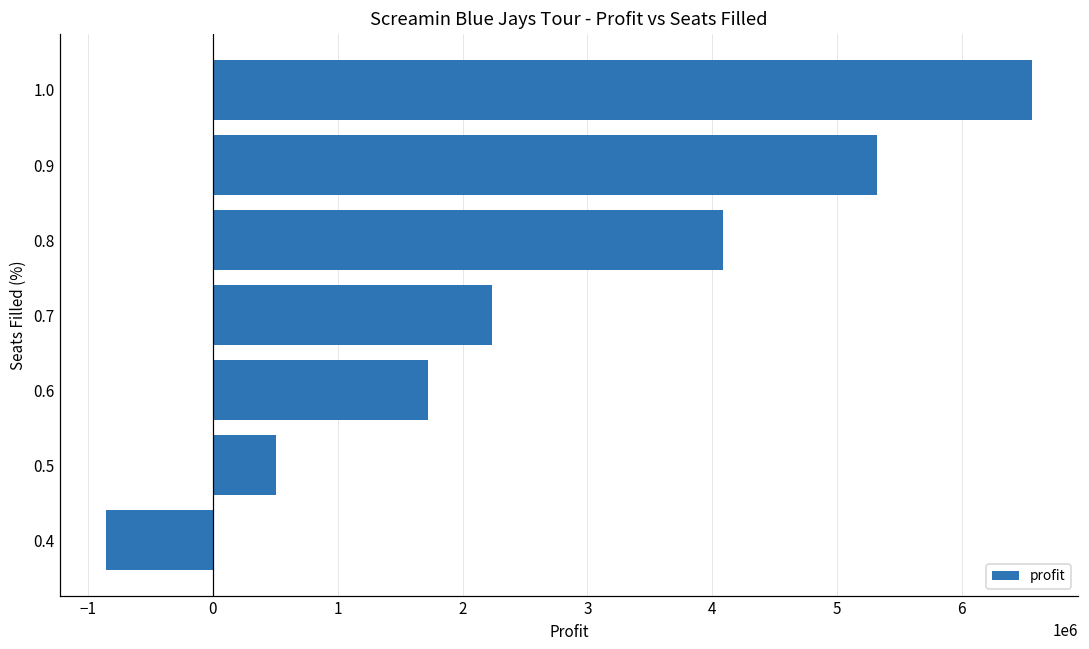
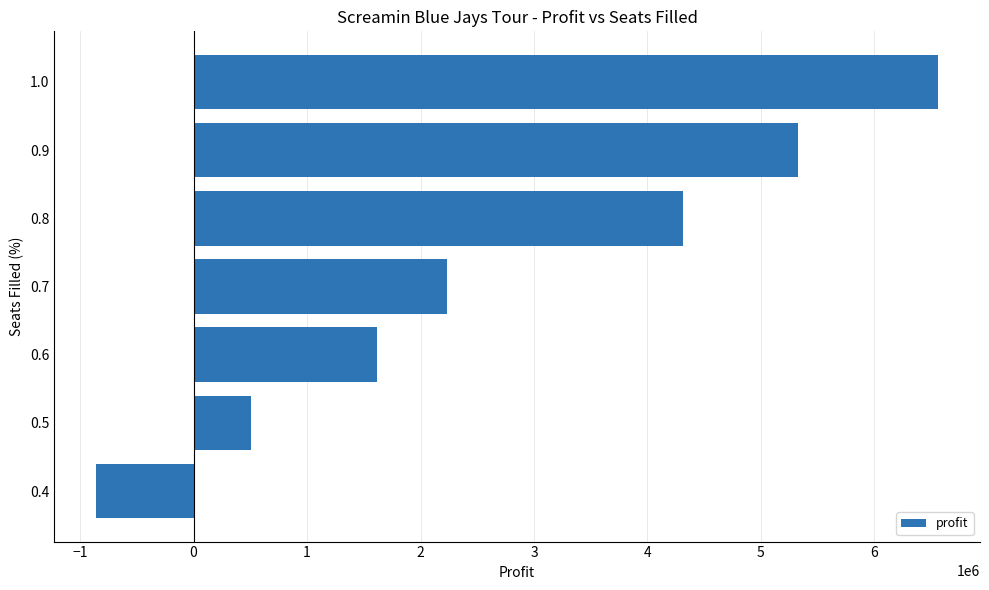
  {
    "1.0": 6560000,
    "0.9": 5320000,
-   "0.8": 4090000,
+   "0.8": 4310000,
    "0.7": 2230000,
-   "0.6": 1720000,
+   "0.6": 1620000,
    "0.5": 500000,
    "0.4": -860000
  }
